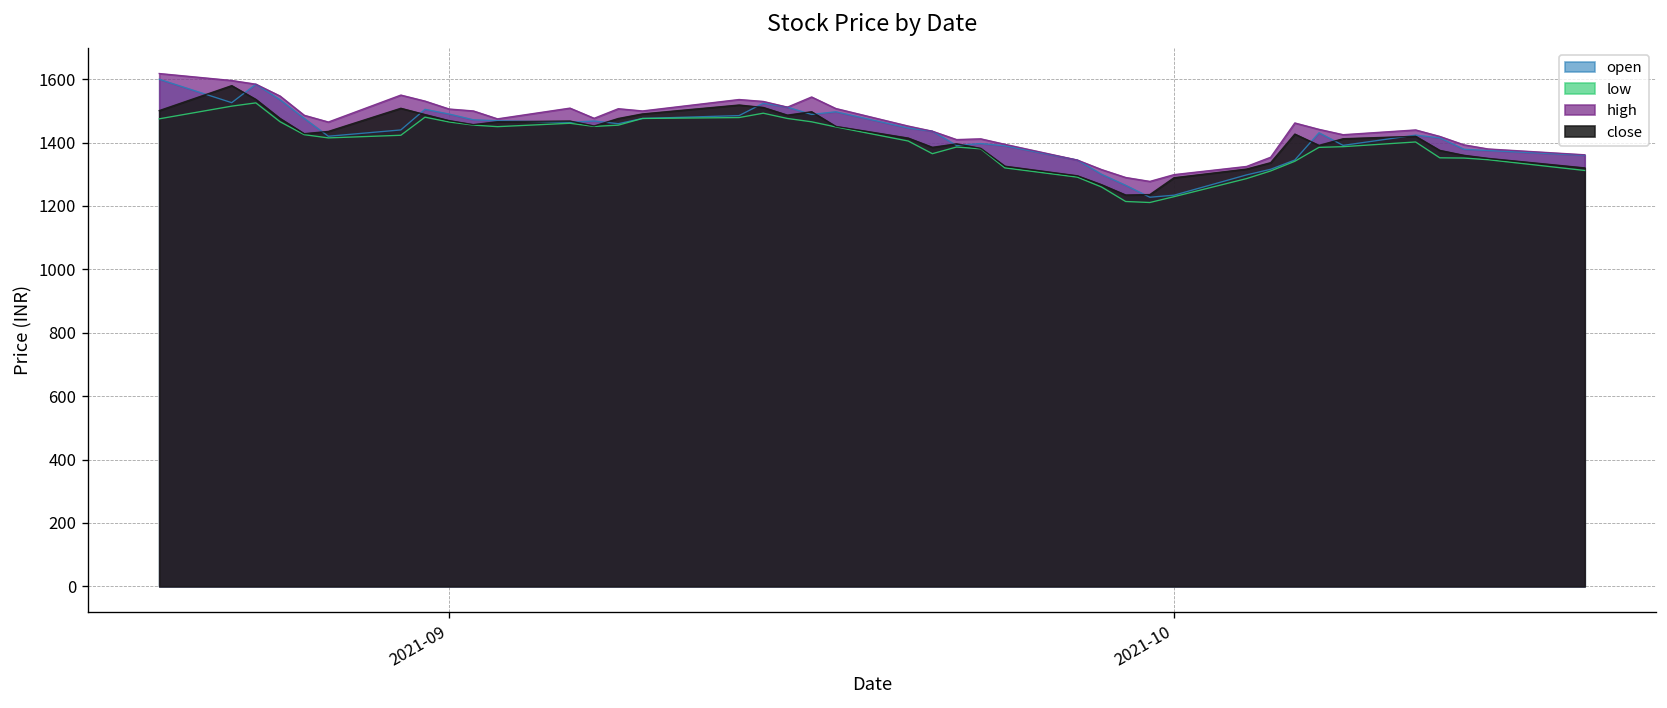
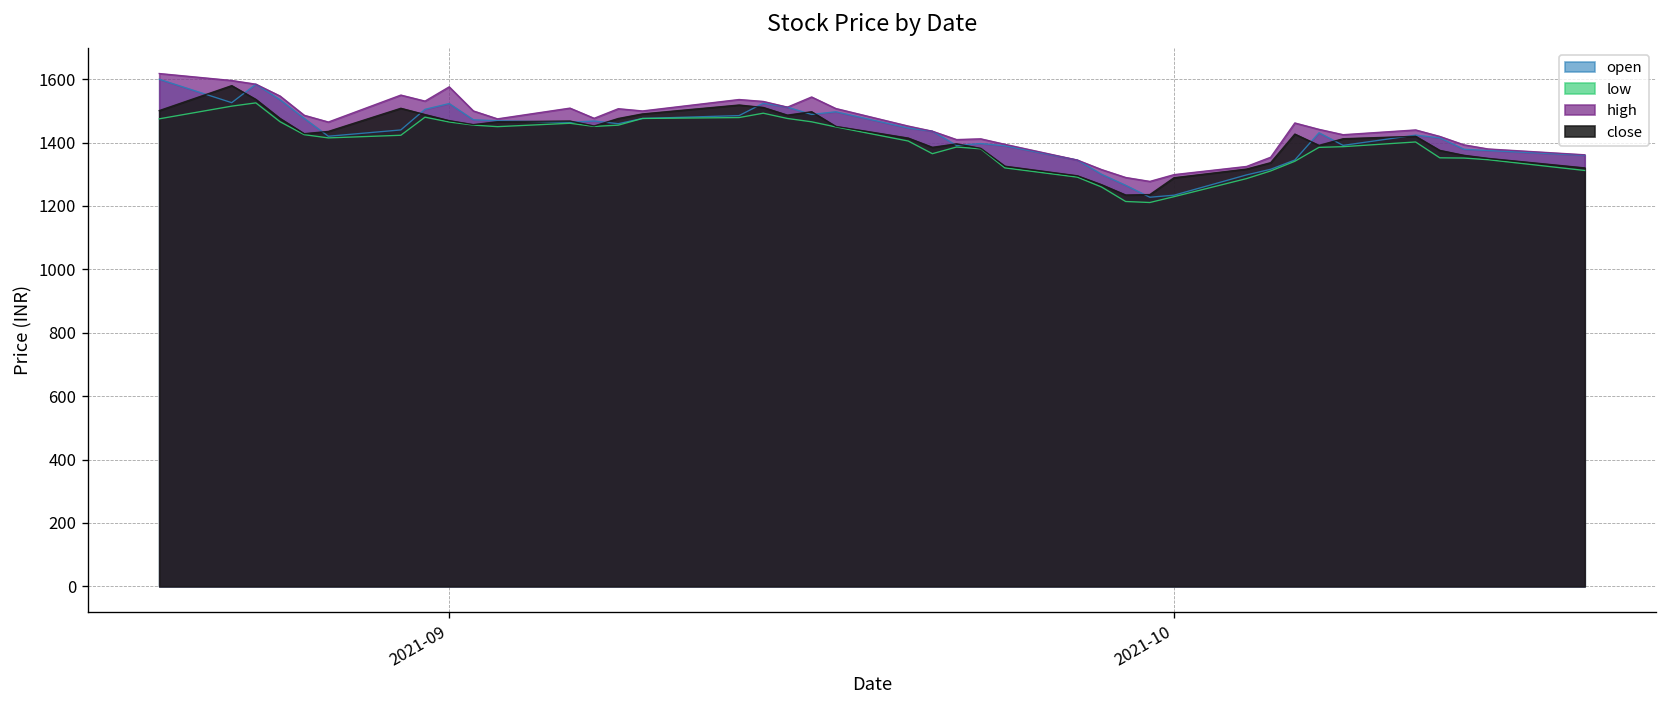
  {
    "open": {
-     "2021-09": 1490
+     "2021-09": 1520
    },
    "high": {
-     "2021-09": 1510,
+     "2021-09": 1580,
      "2021-10": 1300
    },
    "close": {
      "2021-10": 1290
    }
  }
